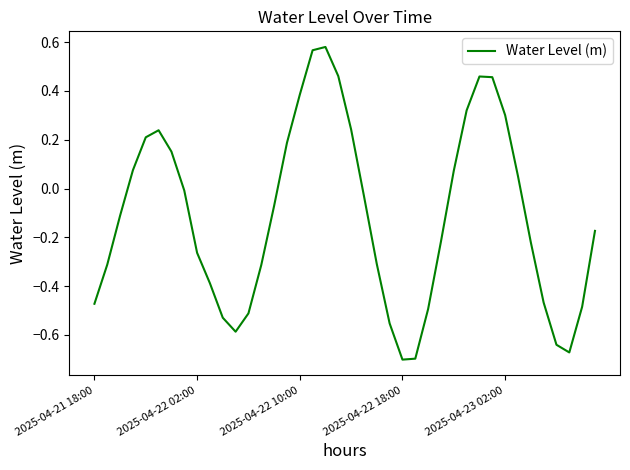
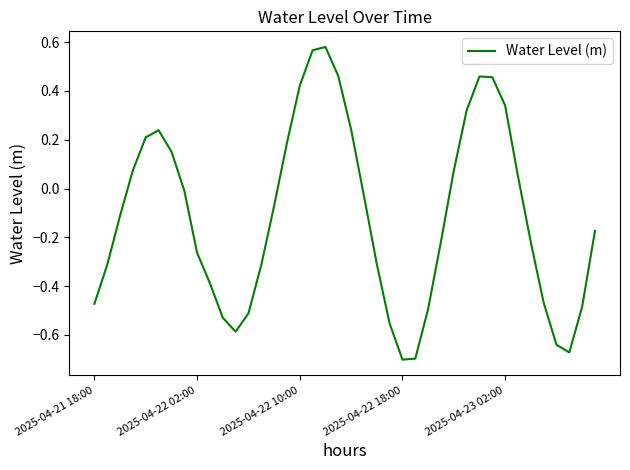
  {
    "2025-04-21 18:00": -0.47,
    "2025-04-22 02:00": -0.26,
-   "2025-04-22 10:00": 0.38,
+   "2025-04-22 10:00": 0.42,
    "2025-04-22 18:00": -0.70,
-   "2025-04-23 02:00": 0.30
+   "2025-04-23 02:00": 0.34
  }
